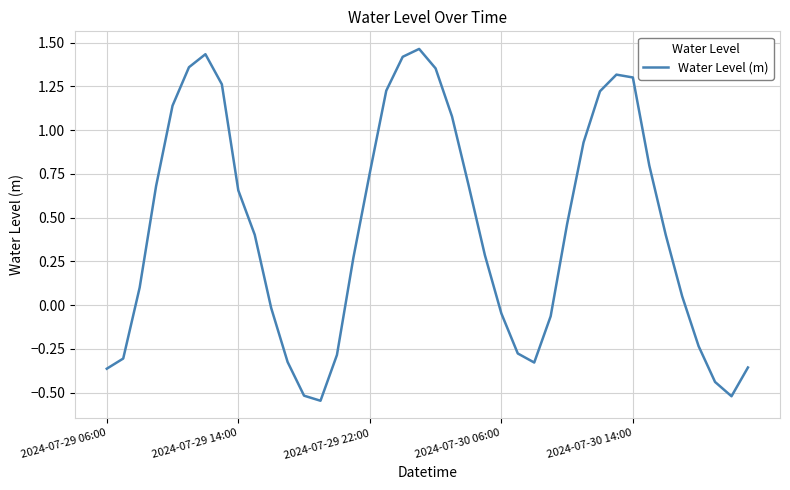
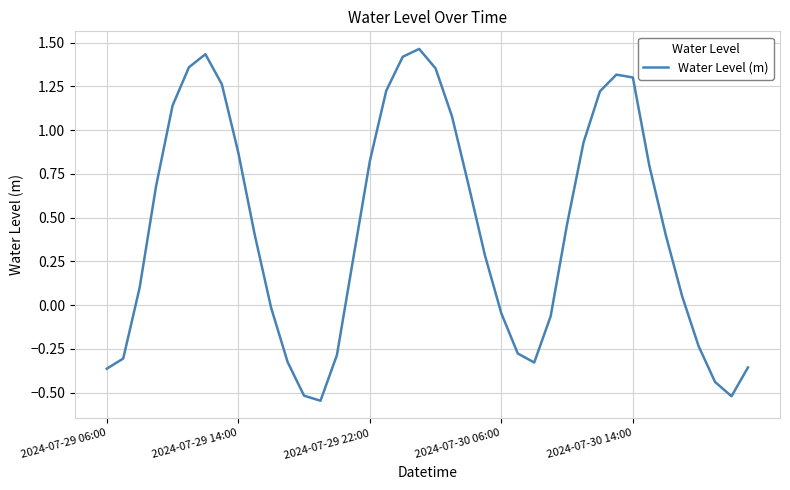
  {
    "2024-07-29 06:00": -0.36,
-   "2024-07-29 14:00": 0.66,
-   "2024-07-29 22:00": 0.76,
+   "2024-07-29 14:00": 0.87,
+   "2024-07-29 22:00": 0.82,
    "2024-07-30 06:00": -0.05,
    "2024-07-30 14:00": 1.30
  }
